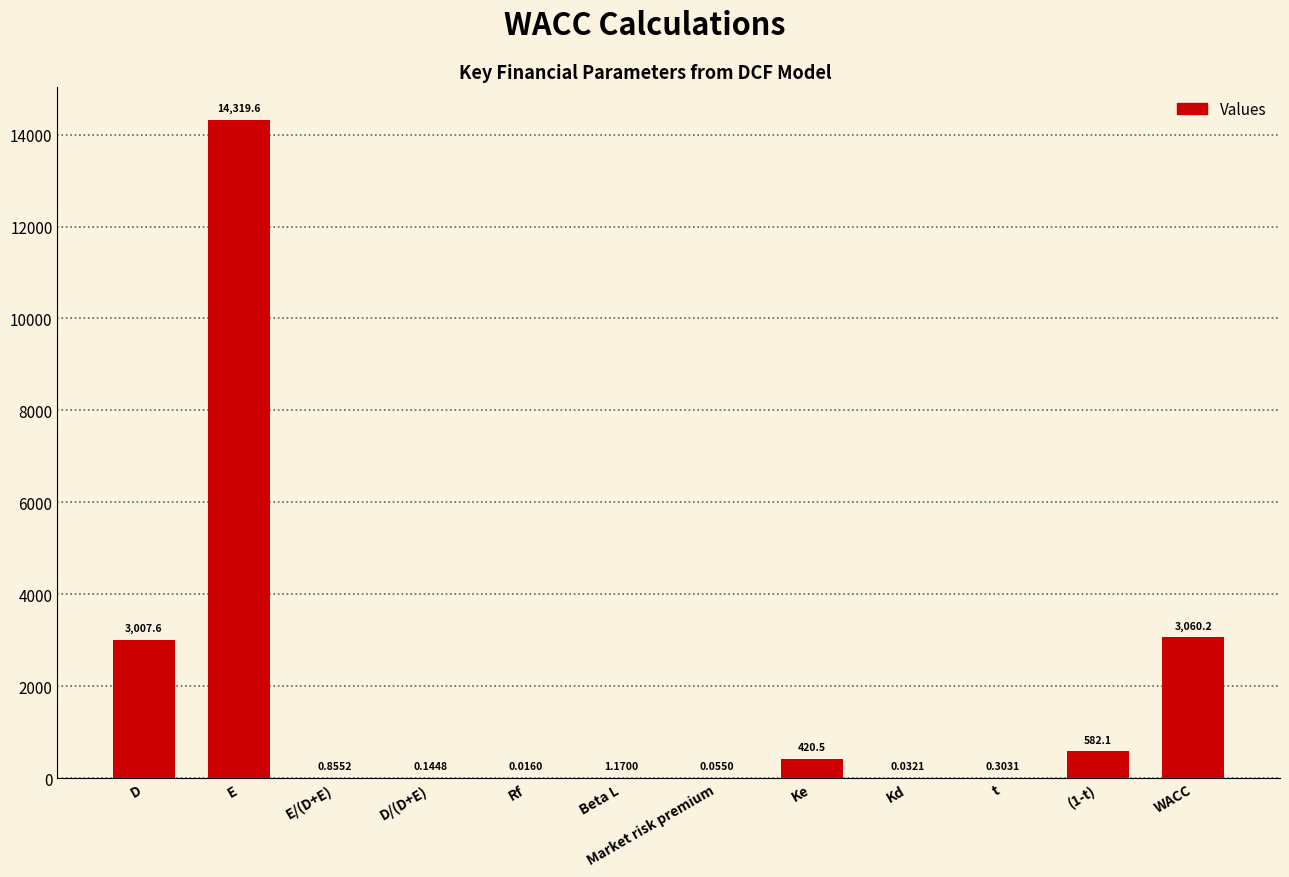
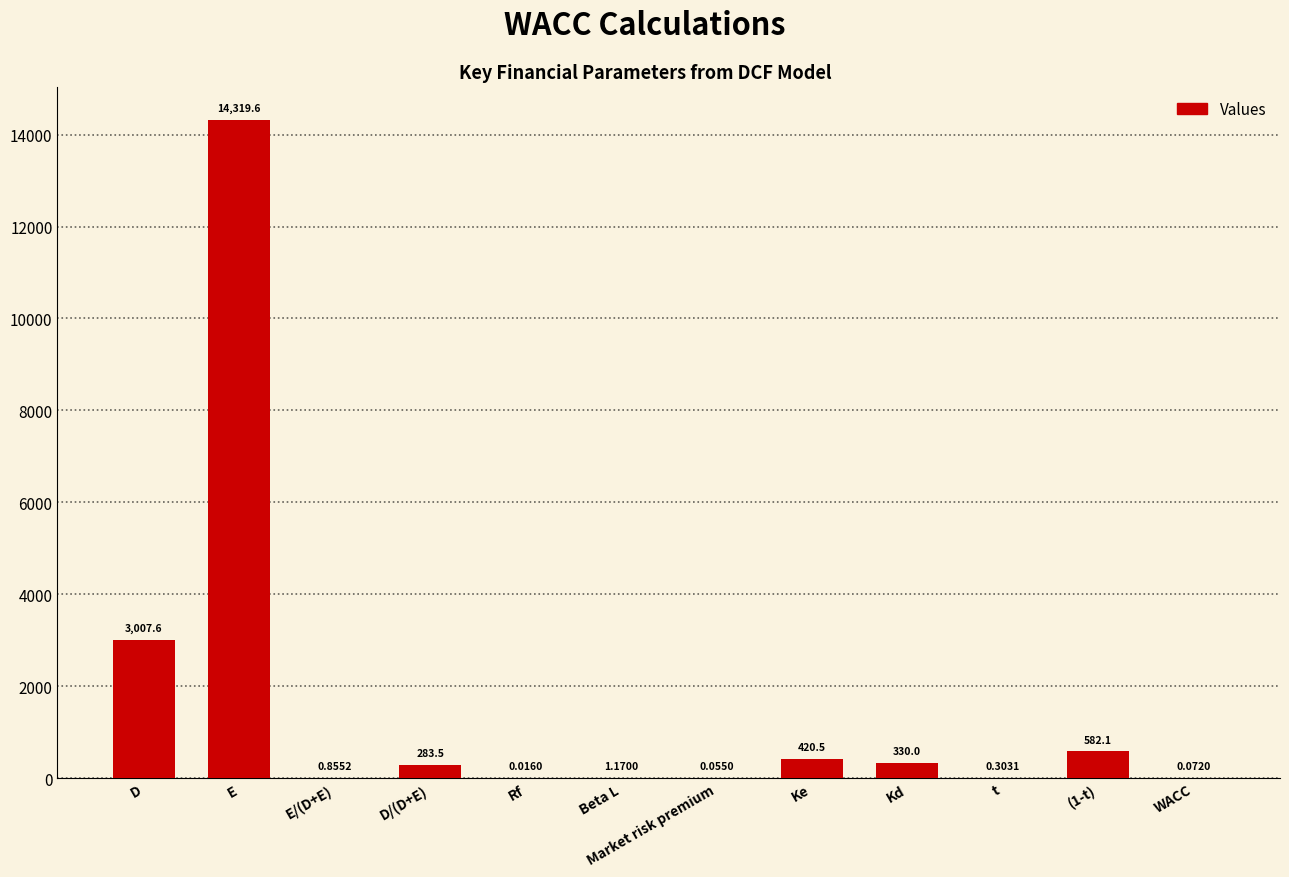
  {
    "D": "3,007.6",
    "E": "14,319.6",
    "E/(D+E)": "0.8552",
-   "D/(D+E)": "0.1448",
+   "D/(D+E)": "283.5",
    "Rf": "0.0160",
    "Beta L": "1.1700",
    "Market risk premium": "0.0550",
    "Ke": "420.5",
-   "Kd": "0.0321",
+   "Kd": "330.0",
    "t": "0.3031",
    "(1-t)": "582.1",
-   "WACC": "3,060.2"
+   "WACC": "0.0720"
  }
